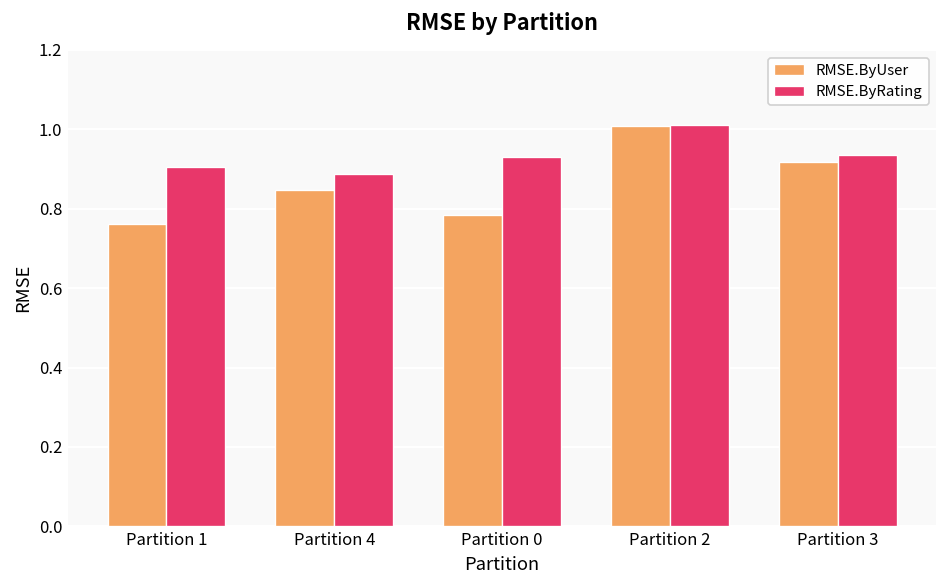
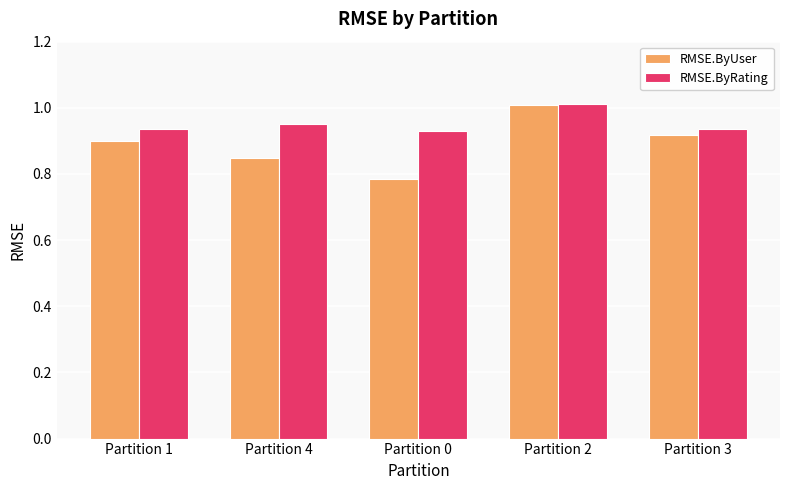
  {
    "RMSE.ByUser": {
-     "Partition 1": 0.76,
+     "Partition 1": 0.90,
      "Partition 4": 0.85,
      "Partition 0": 0.78,
      "Partition 2": 1.01,
      "Partition 3": 0.92
    },
    "RMSE.ByRating": {
-     "Partition 1": 0.91,
-     "Partition 4": 0.89,
+     "Partition 1": 0.94,
+     "Partition 4": 0.95,
      "Partition 0": 0.93,
      "Partition 2": 1.01,
      "Partition 3": 0.93
    }
  }
